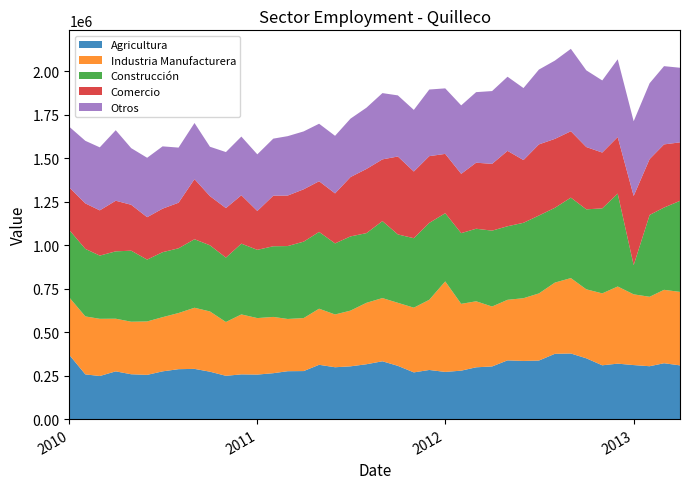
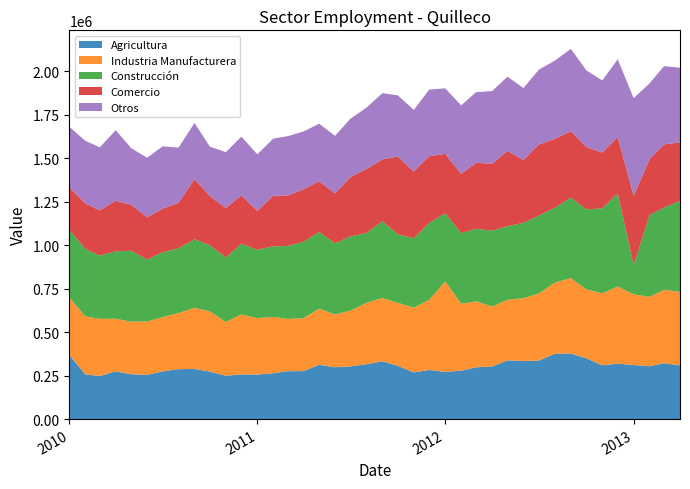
  {
    "Agricultura": {
      "2010": 370000,
      "2011": 260000,
      "2012": 270000,
      "2013": 310000
    },
    "Industria Manufacturera": {
      "2010": 330000,
      "2011": 320000,
      "2012": 520000,
      "2013": 410000
    },
    "Construcción": {
      "2010": 390000,
      "2011": 390000,
      "2012": 390000,
      "2013": 170000
    },
    "Comercio": {
      "2010": 240000,
      "2011": 220000,
      "2012": 340000,
      "2013": 400000
    },
    "Otros": {
      "2010": 350000,
      "2011": 330000,
      "2012": 380000,
-     "2013": 430000
+     "2013": 560000
    }
  }
